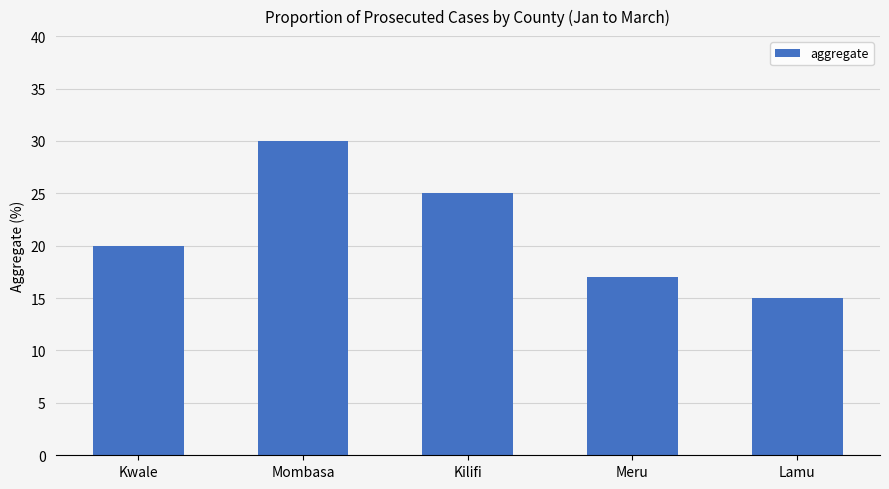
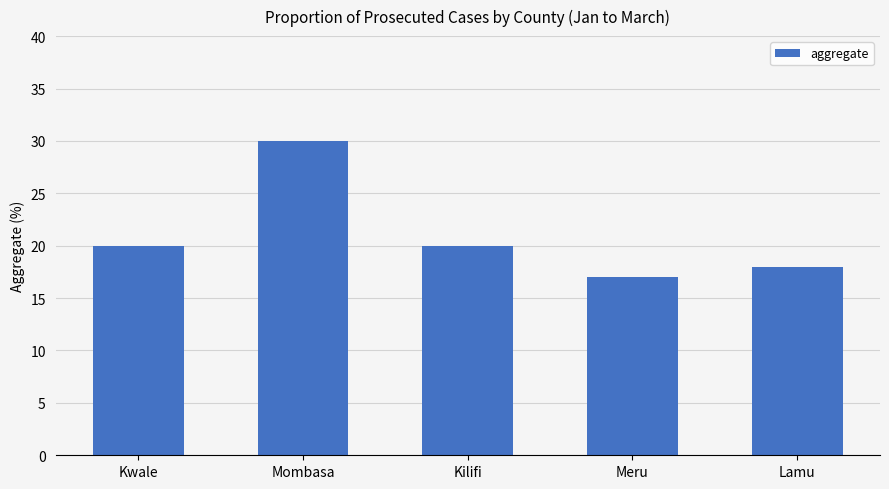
  {
    "Kwale": 20,
    "Mombasa": 30,
-   "Kilifi": 25,
+   "Kilifi": 20,
    "Meru": 17,
-   "Lamu": 15
+   "Lamu": 18
  }
